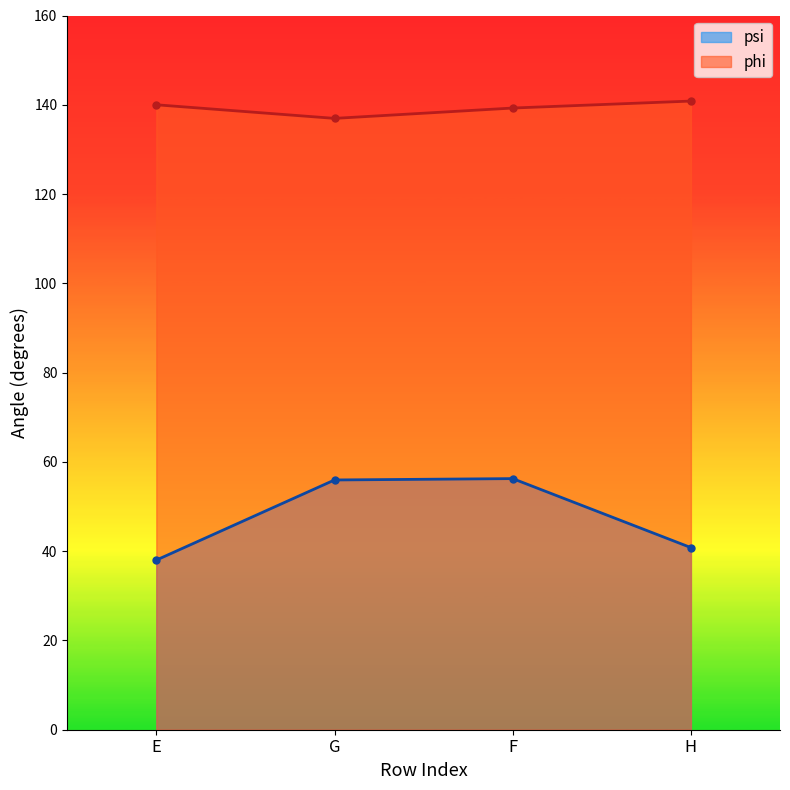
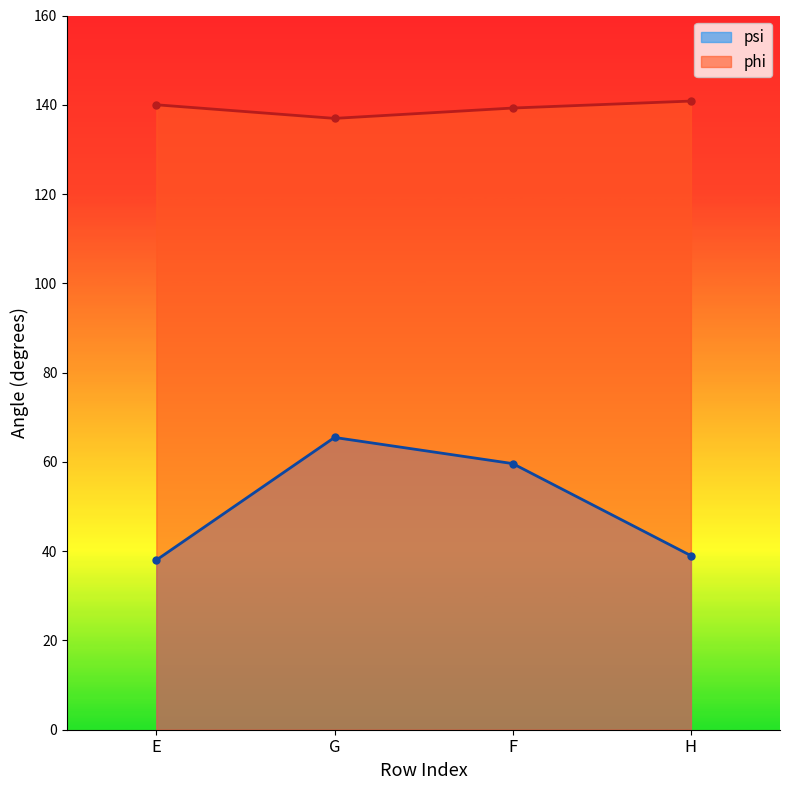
  {
    "psi": {
      "E": 38,
-     "G": 56,
-     "F": 56,
-     "H": 41
+     "G": 65,
+     "F": 60,
+     "H": 39
    },
    "phi": {
      "E": 140,
      "G": 137,
      "F": 139,
      "H": 141
    }
  }
